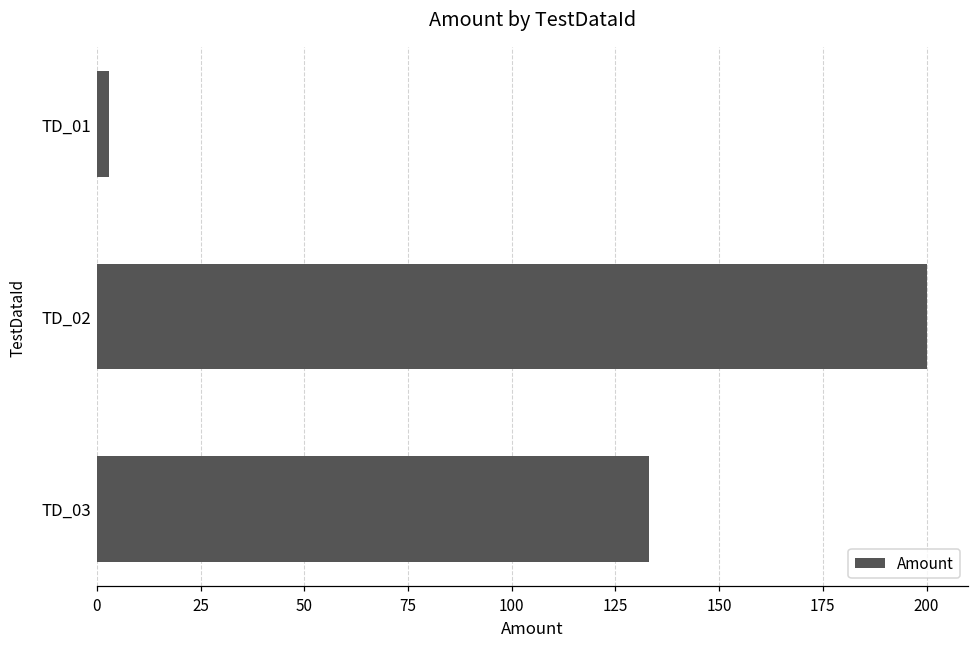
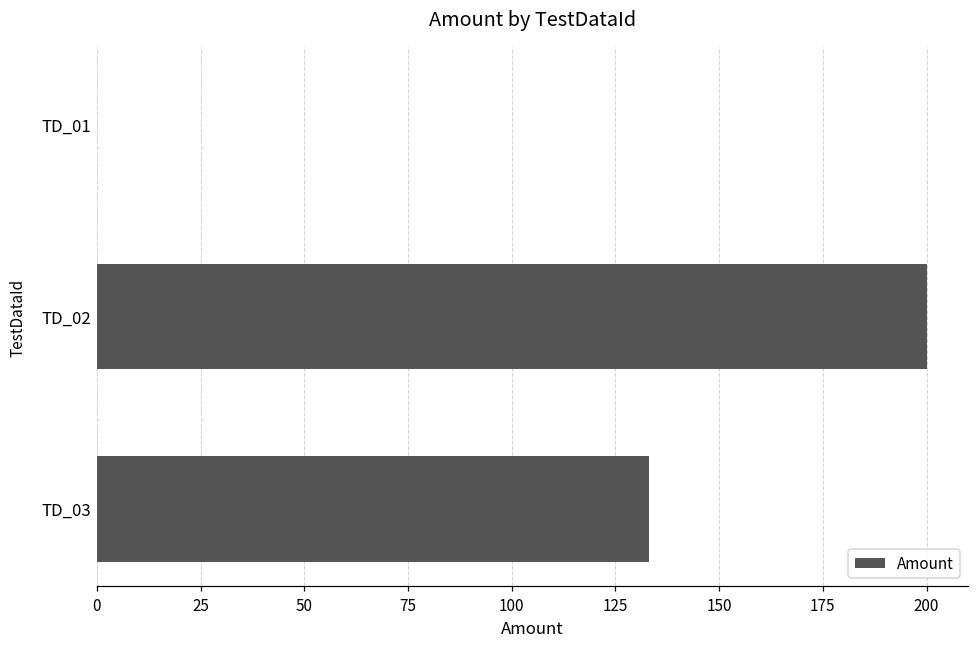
  {
-   "TD_01": 3,
+   "TD_01": 0,
    "TD_02": 200,
    "TD_03": 133
  }
